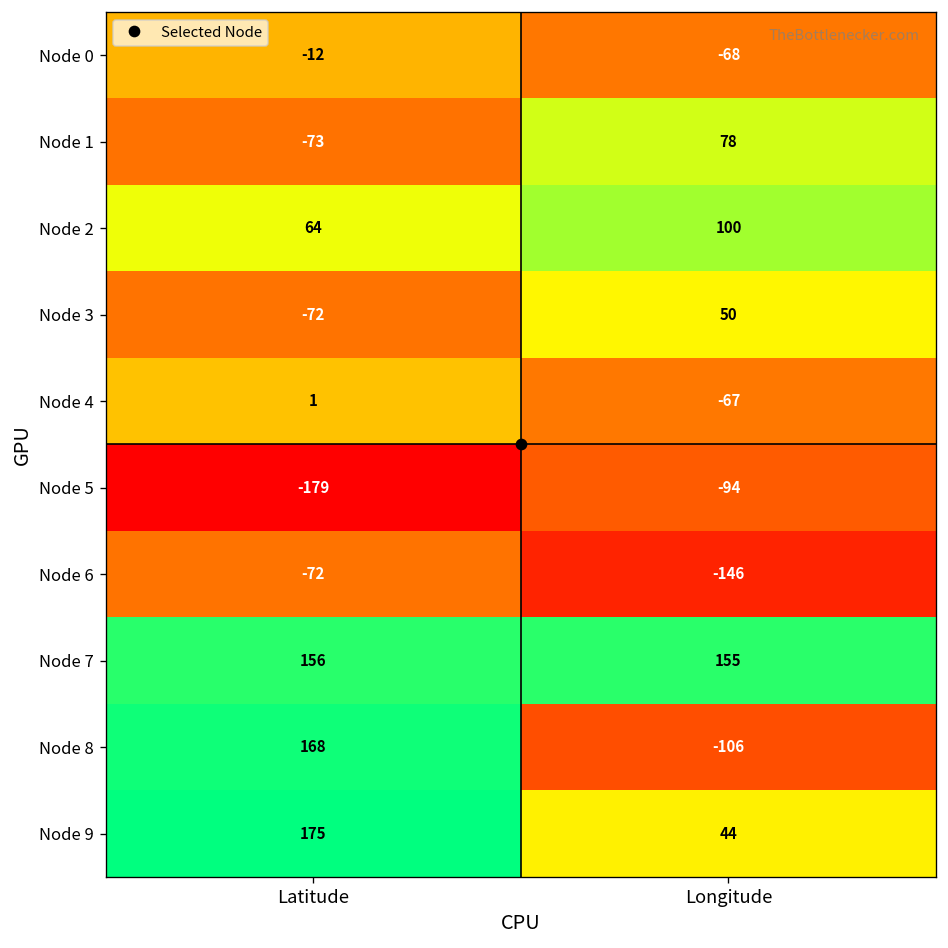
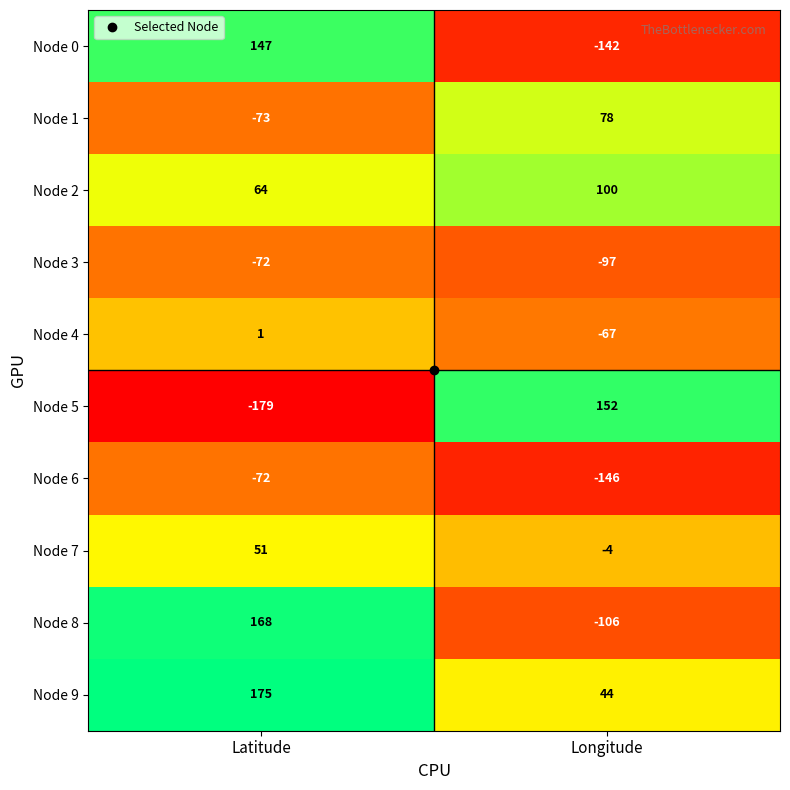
  {
    "Node 0": {
-     "Latitude": -12,
-     "Longitude": -68
+     "Latitude": 147,
+     "Longitude": -142
    },
    "Node 1": {
      "Latitude": -73,
      "Longitude": 78
    },
    "Node 2": {
      "Latitude": 64,
      "Longitude": 100
    },
    "Node 3": {
      "Latitude": -72,
-     "Longitude": 50
+     "Longitude": -97
    },
    "Node 4": {
      "Latitude": 1,
      "Longitude": -67
    },
    "Node 5": {
      "Latitude": -179,
-     "Longitude": -94
+     "Longitude": 152
    },
    "Node 6": {
      "Latitude": -72,
      "Longitude": -146
    },
    "Node 7": {
-     "Latitude": 156,
-     "Longitude": 155
+     "Latitude": 51,
+     "Longitude": -4
    },
    "Node 8": {
      "Latitude": 168,
      "Longitude": -106
    },
    "Node 9": {
      "Latitude": 175,
      "Longitude": 44
    }
  }
